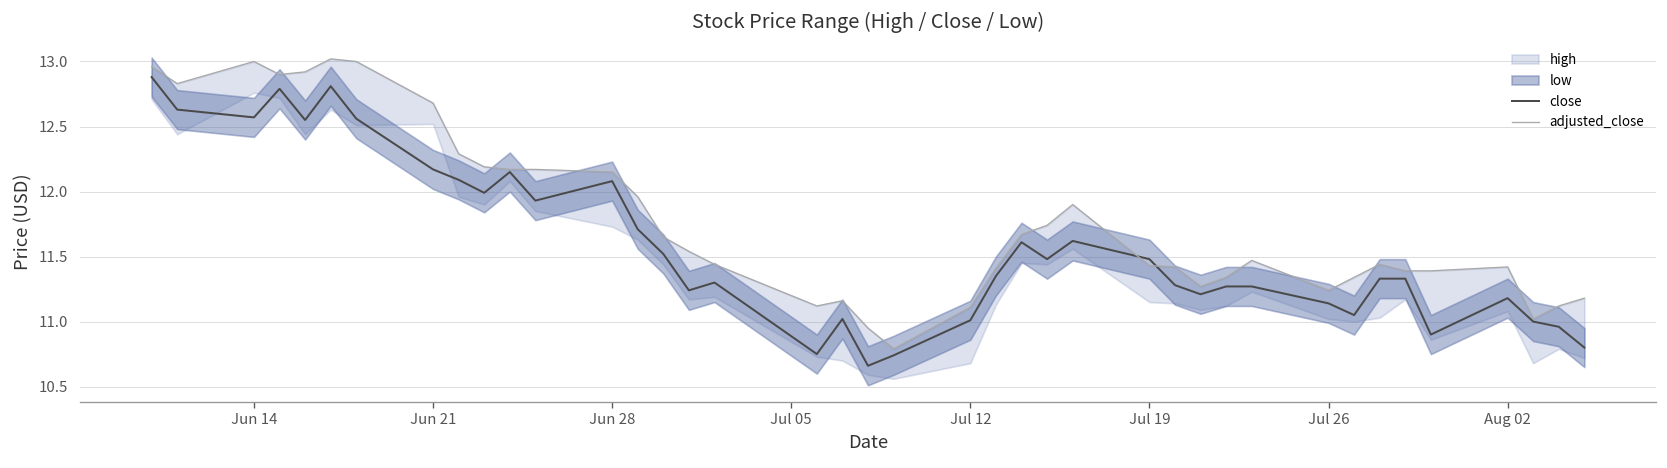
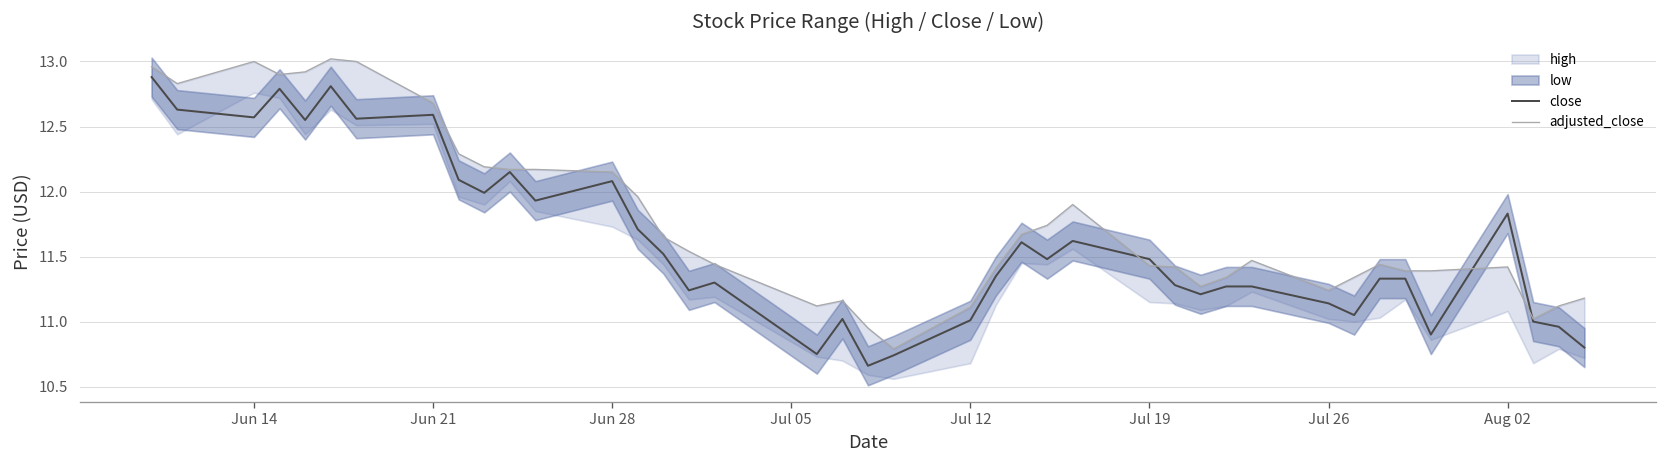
  {
    "close": {
      "Jun 14": 12.57,
-     "Jun 21": 12.17,
+     "Jun 21": 12.59,
      "Jun 28": 12.08,
      "Jul 12": 11.01,
      "Jul 19": 11.48,
      "Jul 26": 11.14,
-     "Aug 02": 11.18
+     "Aug 02": 11.83
    }
  }
